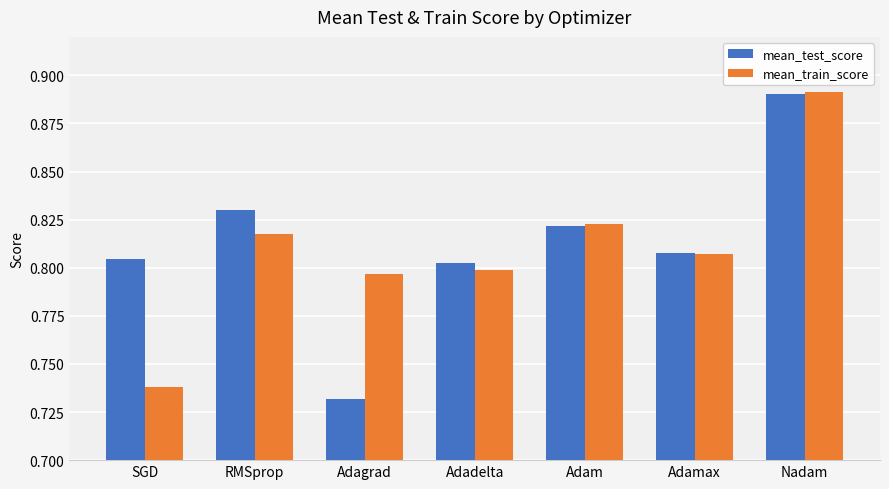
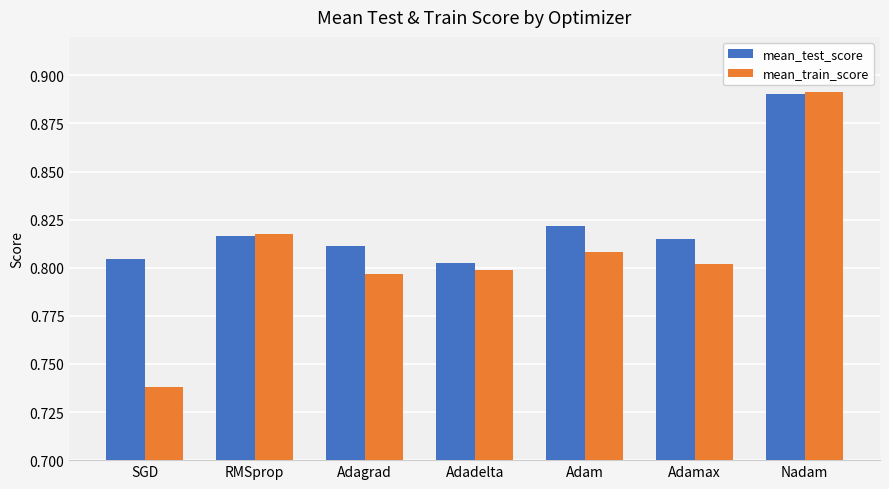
  {
    "mean_test_score": {
      "SGD": 0.804,
-     "RMSprop": 0.830,
-     "Adagrad": 0.732,
+     "RMSprop": 0.817,
+     "Adagrad": 0.811,
      "Adadelta": 0.802,
      "Adam": 0.822,
-     "Adamax": 0.808,
+     "Adamax": 0.815,
      "Nadam": 0.890
    },
    "mean_train_score": {
      "SGD": 0.738,
      "RMSprop": 0.817,
      "Adagrad": 0.797,
      "Adadelta": 0.799,
-     "Adam": 0.823,
-     "Adamax": 0.807,
+     "Adam": 0.808,
+     "Adamax": 0.802,
      "Nadam": 0.891
    }
  }
